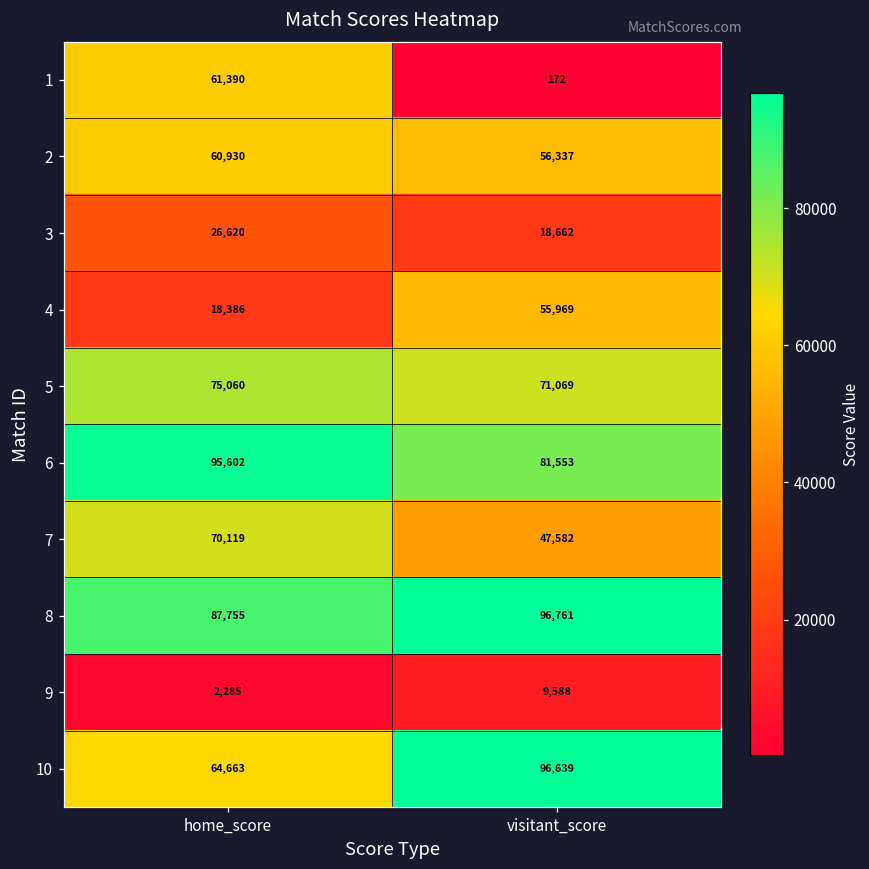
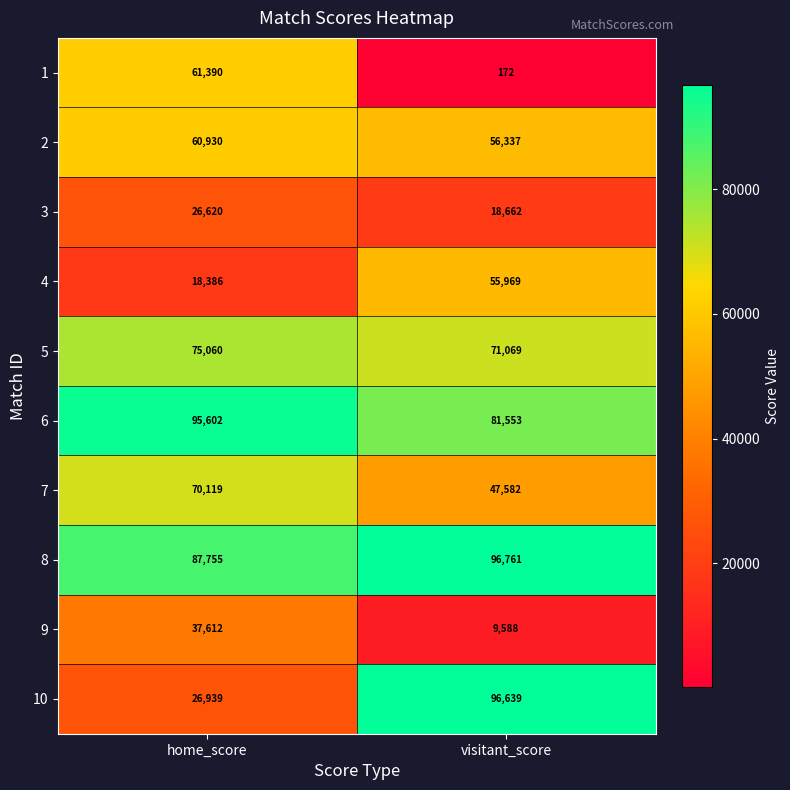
  {
    "1": {
      "home_score": "61,390",
      "visitant_score": "172"
    },
    "2": {
      "home_score": "60,930",
      "visitant_score": "56,337"
    },
    "3": {
      "home_score": "26,620",
      "visitant_score": "18,662"
    },
    "4": {
      "home_score": "18,386",
      "visitant_score": "55,969"
    },
    "5": {
      "home_score": "75,060",
      "visitant_score": "71,069"
    },
    "6": {
      "home_score": "95,602",
      "visitant_score": "81,553"
    },
    "7": {
      "home_score": "70,119",
      "visitant_score": "47,582"
    },
    "8": {
      "home_score": "87,755",
      "visitant_score": "96,761"
    },
    "9": {
-     "home_score": "2,285",
+     "home_score": "37,612",
      "visitant_score": "9,588"
    },
    "10": {
-     "home_score": "64,663",
+     "home_score": "26,939",
      "visitant_score": "96,639"
    }
  }
